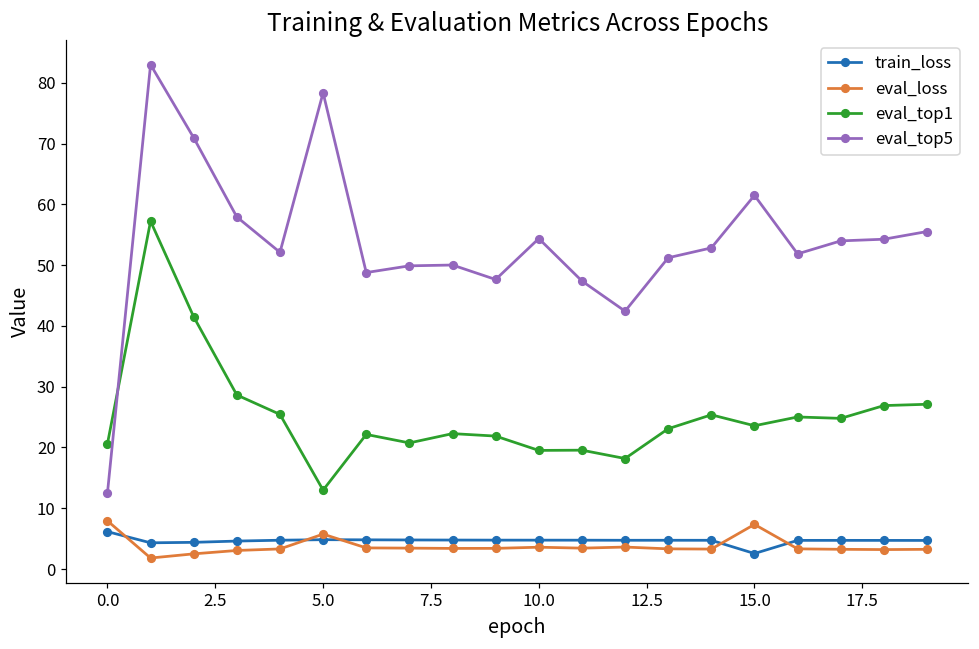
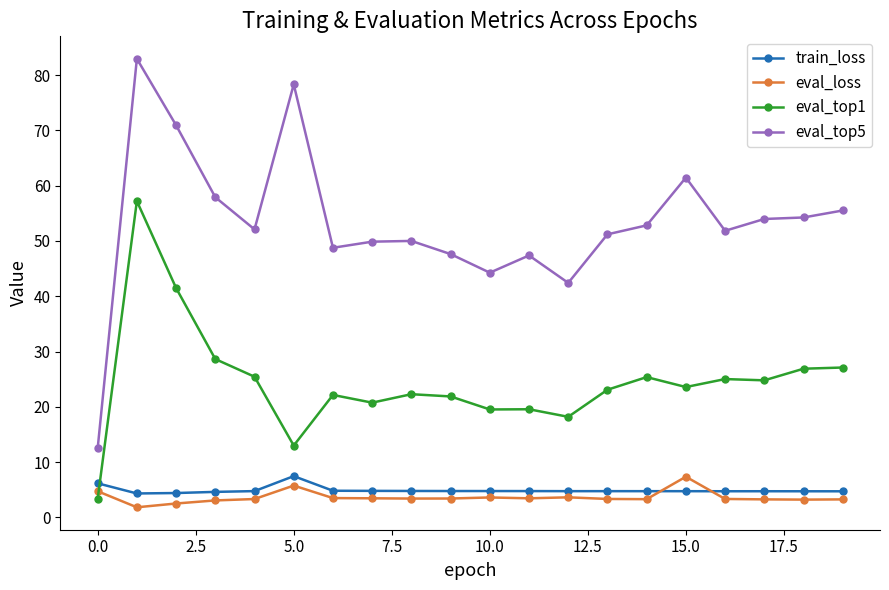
  {
    "train_loss": {
      "0.0": 6,
-     "5.0": 5,
+     "5.0": 7,
      "10.0": 5,
-     "15.0": 3
+     "15.0": 5
    },
    "eval_loss": {
-     "0.0": 8,
+     "0.0": 5,
      "5.0": 6,
      "10.0": 4,
      "15.0": 7
    },
    "eval_top1": {
-     "0.0": 21,
+     "0.0": 3,
      "5.0": 13,
      "10.0": 20,
      "15.0": 24
    },
    "eval_top5": {
      "0.0": 12,
      "5.0": 78,
-     "10.0": 54,
+     "10.0": 44,
      "15.0": 61
    }
  }
